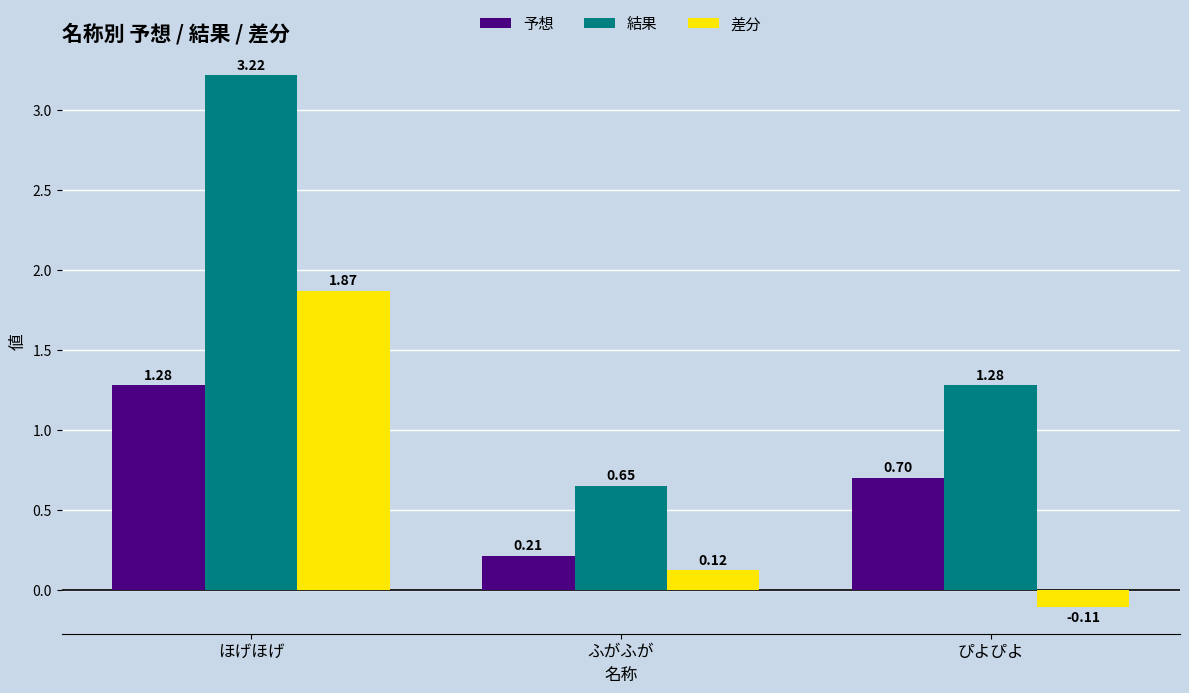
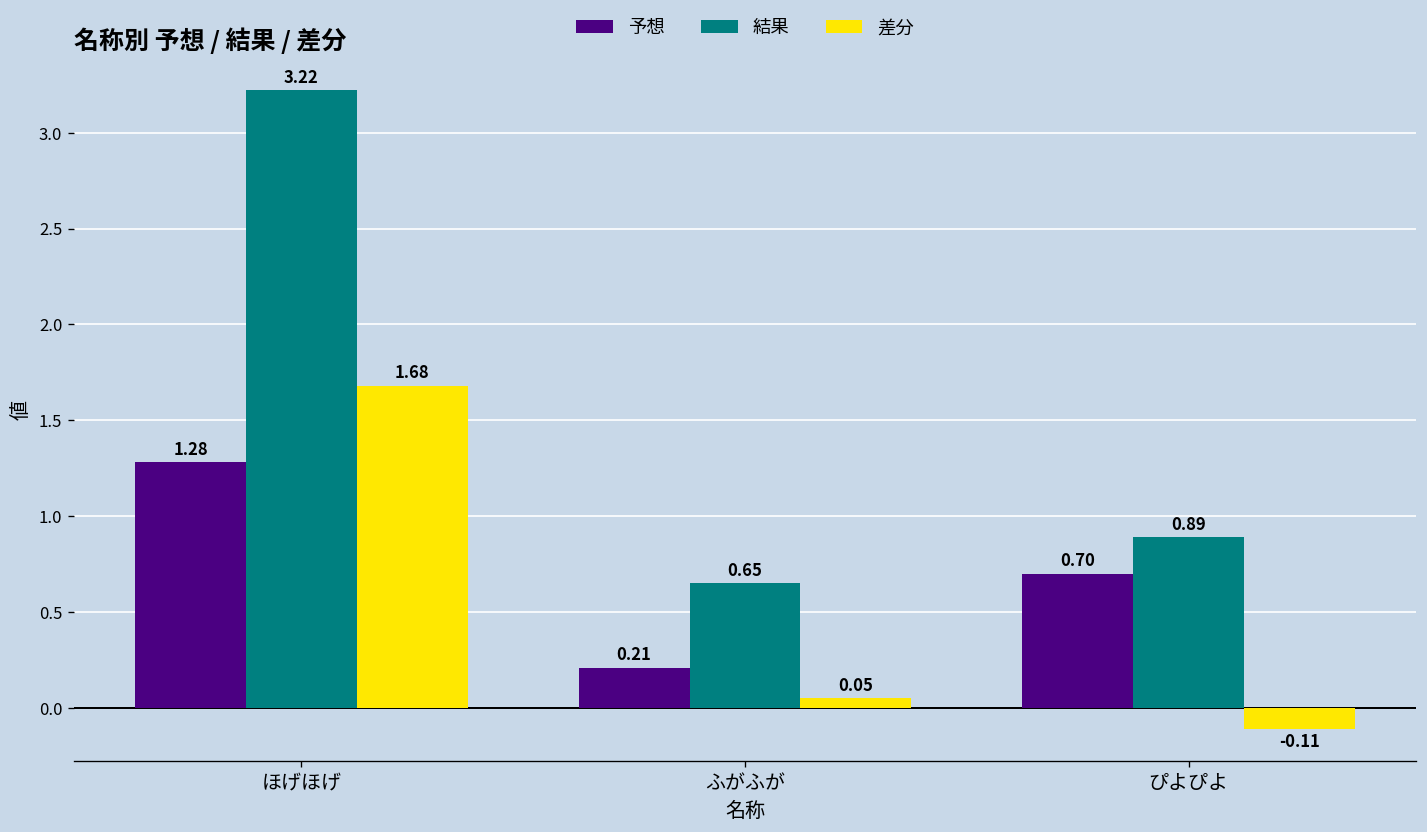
  {
    "予想": {
      "ほげほげ": 1.28,
      "ふがふが": 0.21,
      "ぴよぴよ": 0.70
    },
    "結果": {
      "ほげほげ": 3.22,
      "ふがふが": 0.65,
-     "ぴよぴよ": 1.28
+     "ぴよぴよ": 0.89
    },
    "差分": {
-     "ほげほげ": 1.87,
-     "ふがふが": 0.12,
+     "ほげほげ": 1.68,
+     "ふがふが": 0.05,
      "ぴよぴよ": -0.11
    }
  }
